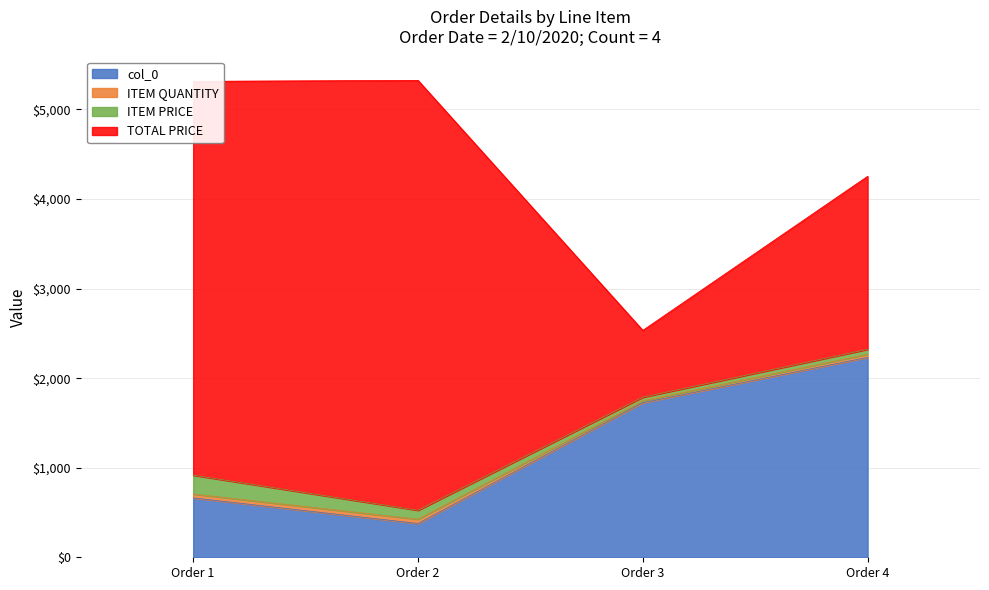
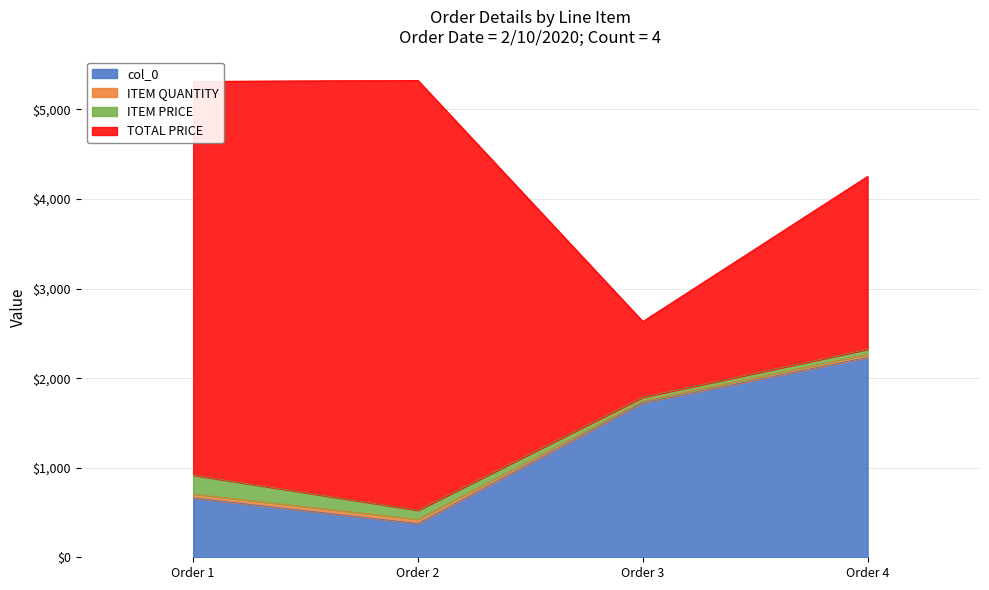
  {
    "col_0": {
      "Order 1": "$700",
      "Order 2": "$400",
      "Order 4": "$2,200"
    },
    "ITEM QUANTITY": {
      "Order 1": "$0",
      "Order 2": "$0",
      "Order 4": "$0"
    },
    "ITEM PRICE": {
      "Order 1": "$200",
      "Order 2": "$100",
      "Order 3": "$0",
      "Order 4": "$100"
    },
    "TOTAL PRICE": {
      "Order 2": "$4,800",
-     "Order 3": "$700",
+     "Order 3": "$800",
      "Order 4": "$1,900"
    }
  }
